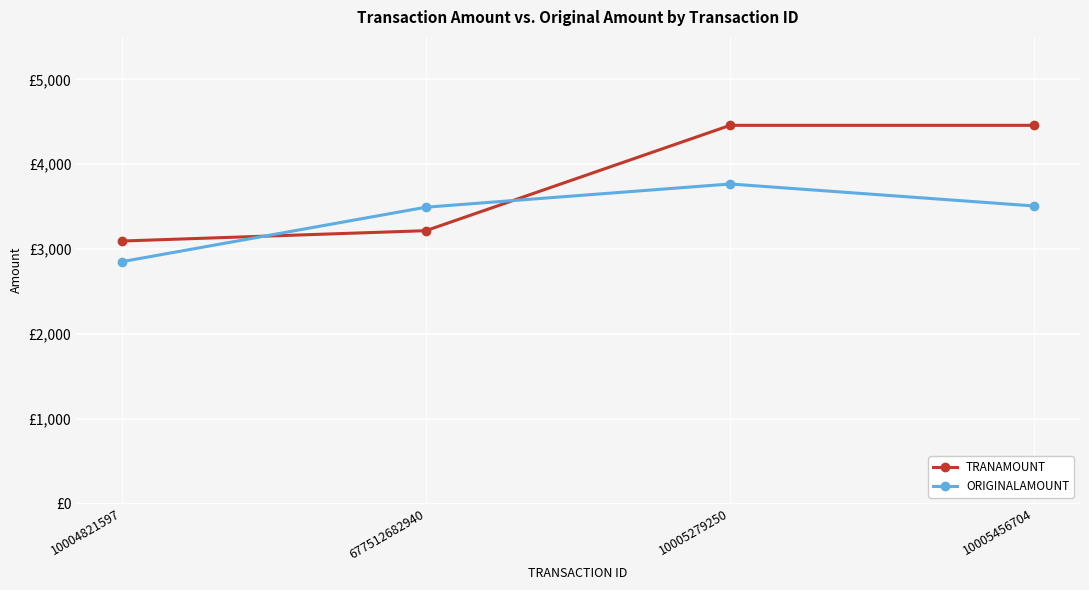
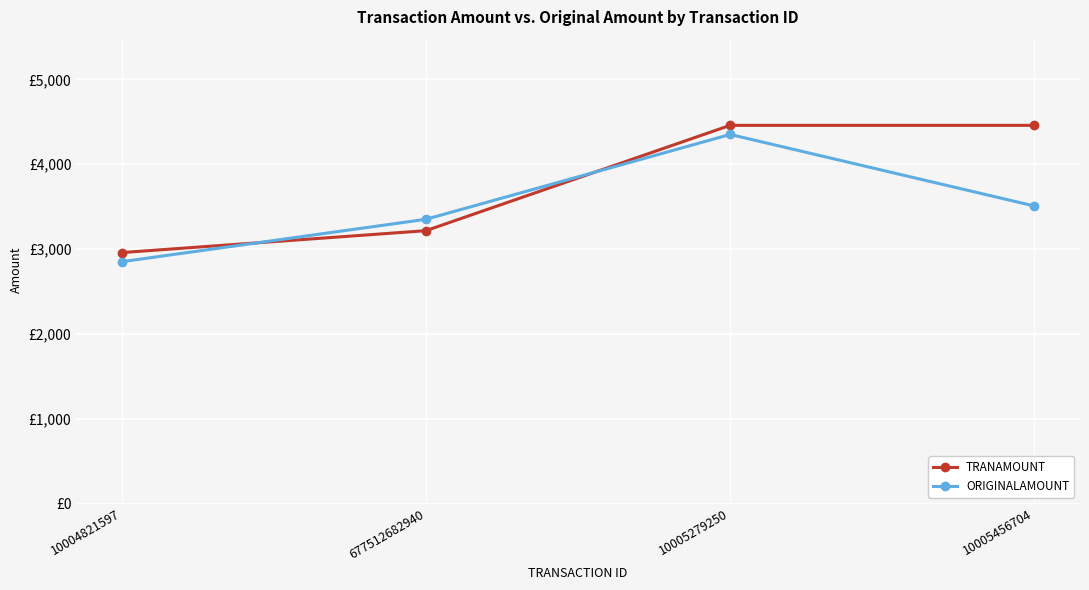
  {
    "TRANAMOUNT": {
-     "10004821597": "£3,100",
+     "10004821597": "£3,000",
      "677512682940": "£3,200",
      "10005279250": "£4,500",
      "10005456704": "£4,500"
    },
    "ORIGINALAMOUNT": {
      "10004821597": "£2,900",
-     "677512682940": "£3,500",
-     "10005279250": "£3,800",
+     "677512682940": "£3,400",
+     "10005279250": "£4,400",
      "10005456704": "£3,500"
    }
  }
